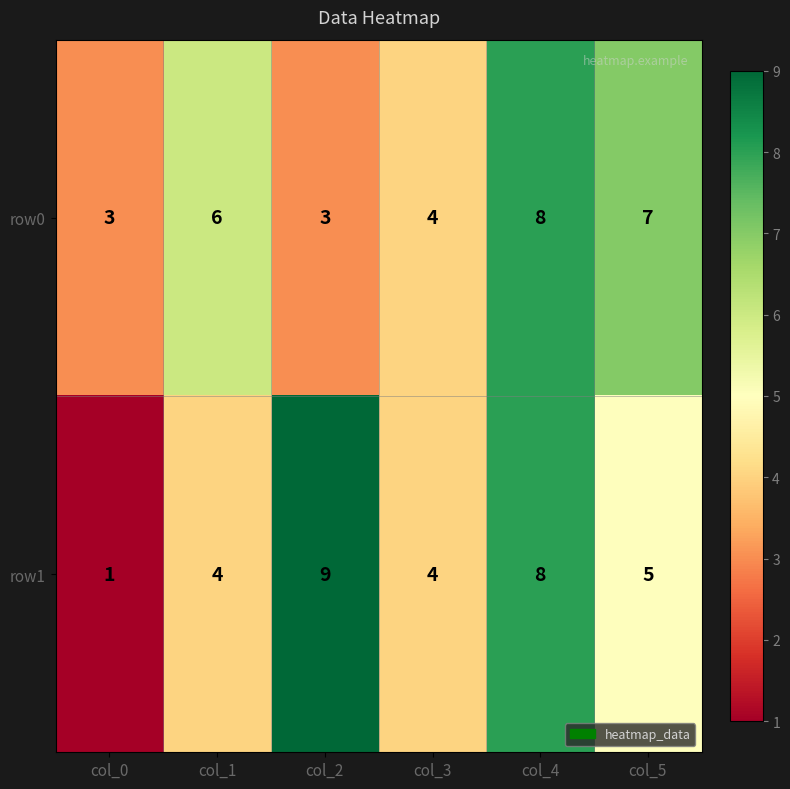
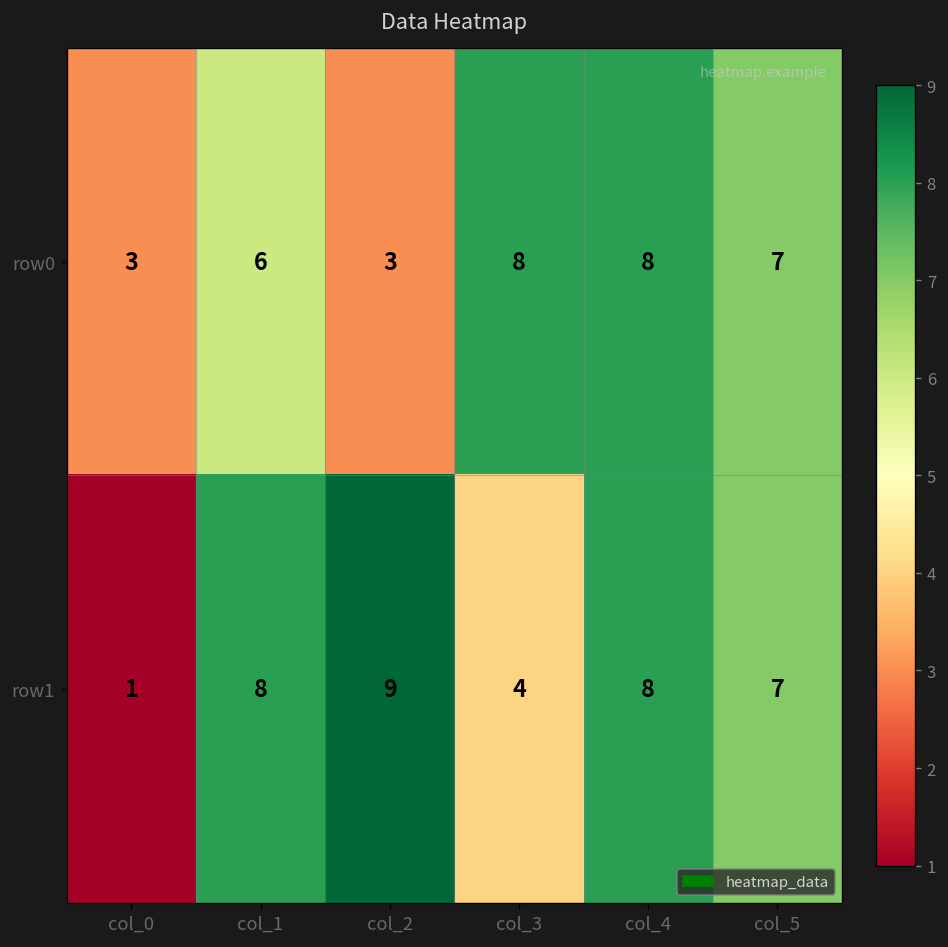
  {
    "row0": {
      "col_0": 3,
      "col_1": 6,
      "col_2": 3,
-     "col_3": 4,
+     "col_3": 8,
      "col_4": 8
    },
    "row1": {
      "col_0": 1,
-     "col_1": 4,
+     "col_1": 8,
      "col_2": 9,
      "col_3": 4,
      "col_4": 8,
-     "col_5": 5
+     "col_5": 7
    }
  }
